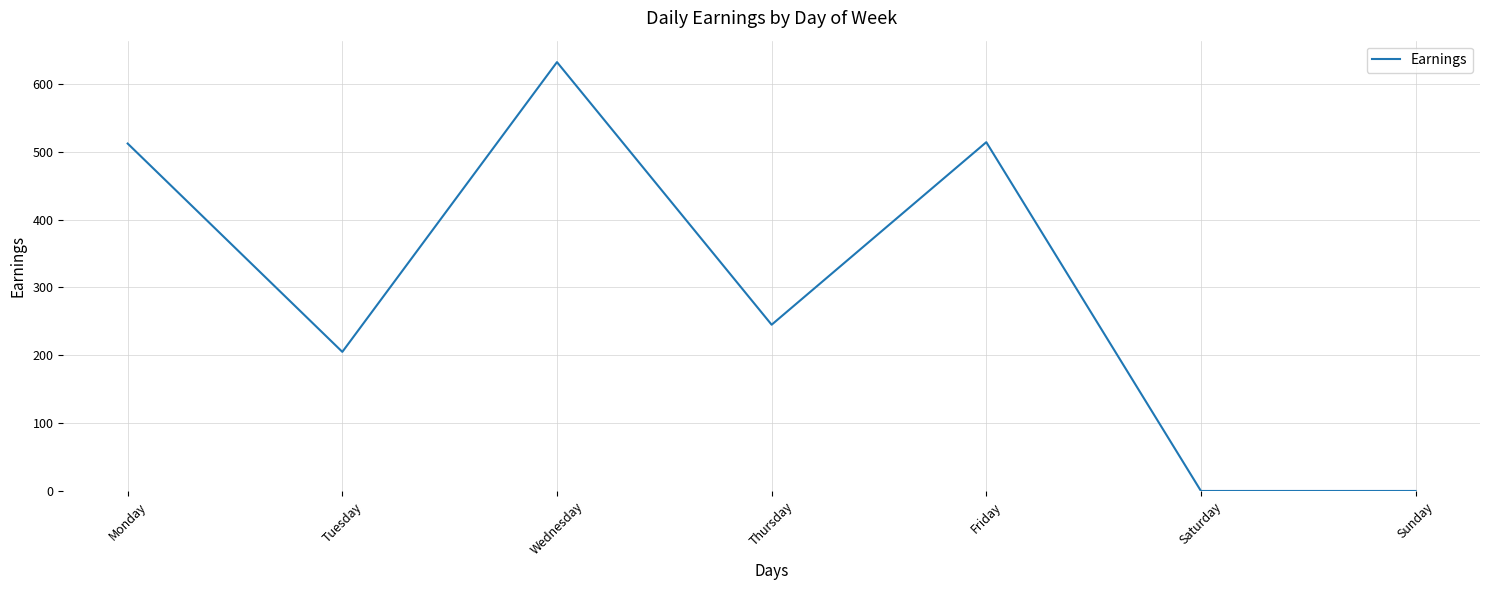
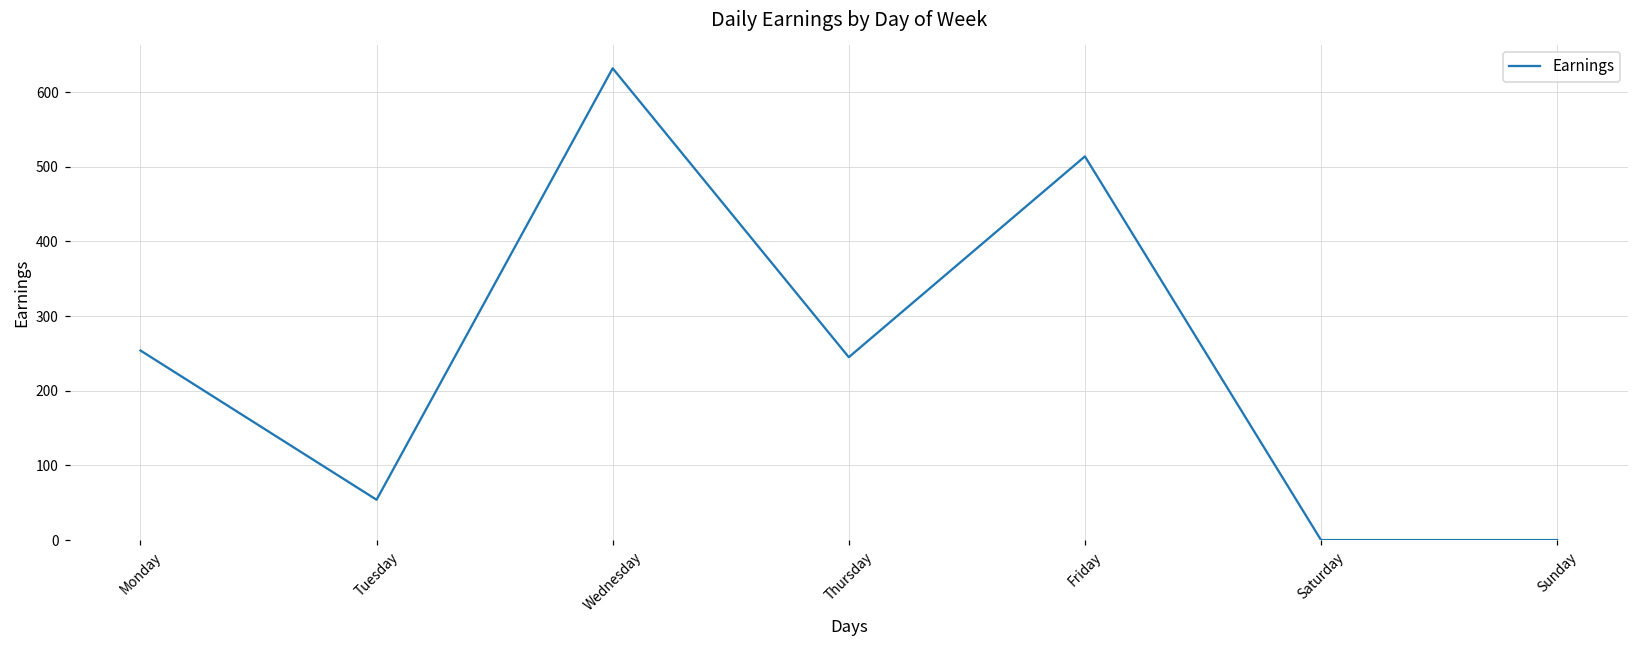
  {
-   "Monday": 510,
-   "Tuesday": 210,
+   "Monday": 250,
+   "Tuesday": 50,
    "Wednesday": 630,
    "Thursday": 250,
    "Friday": 510,
    "Saturday": 0,
    "Sunday": 0
  }
